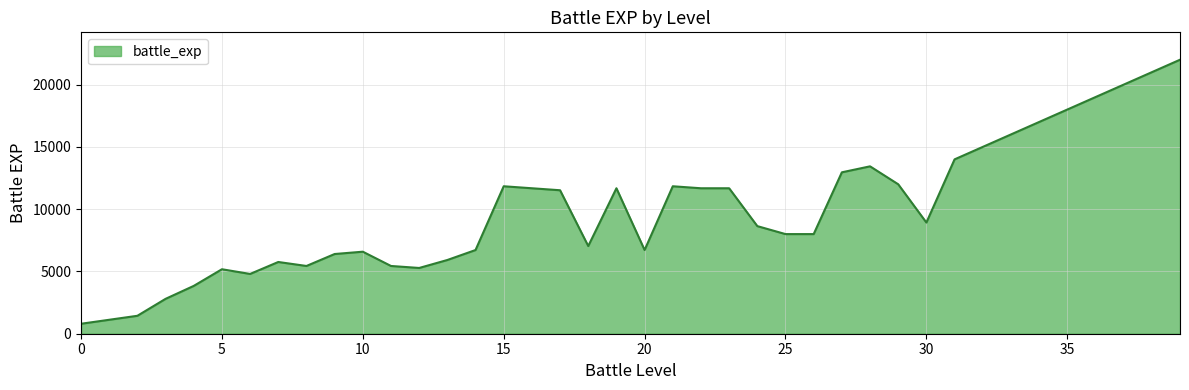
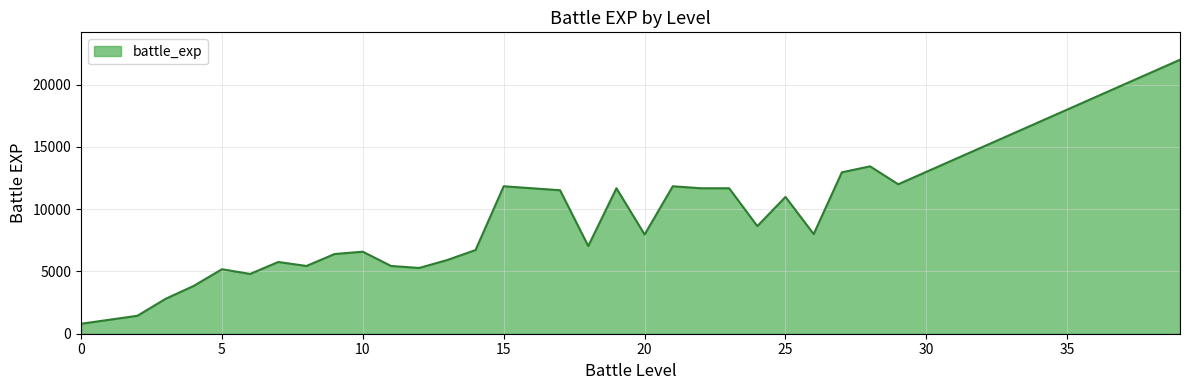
  {
    "0": 800,
    "5": 5200,
    "10": 6600,
    "15": 11800,
-   "20": 6700,
-   "25": 8000,
-   "30": 8900,
+   "20": 8000,
+   "25": 11000,
+   "30": 13000,
    "35": 18000
  }
